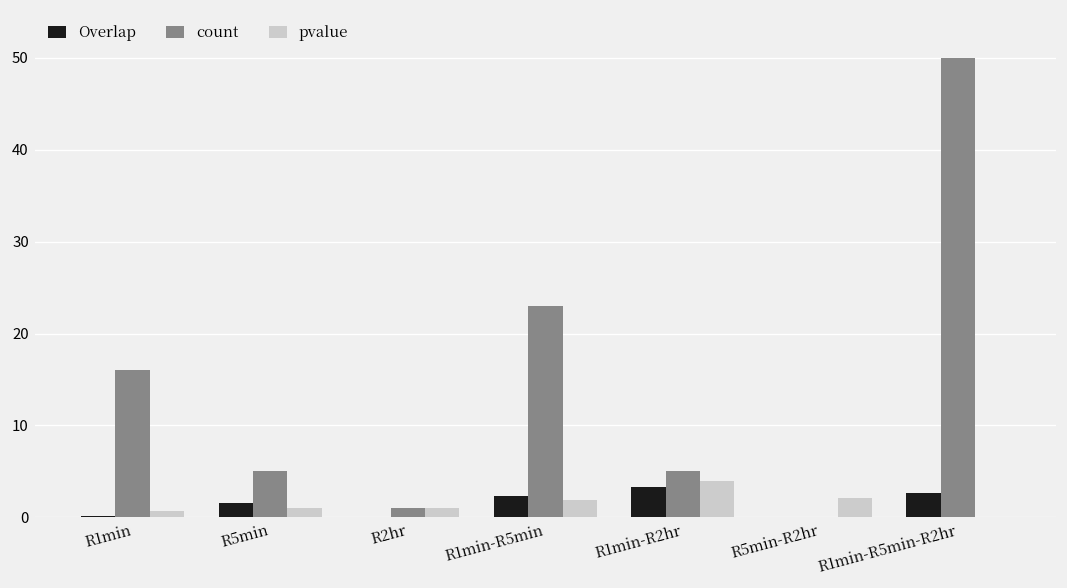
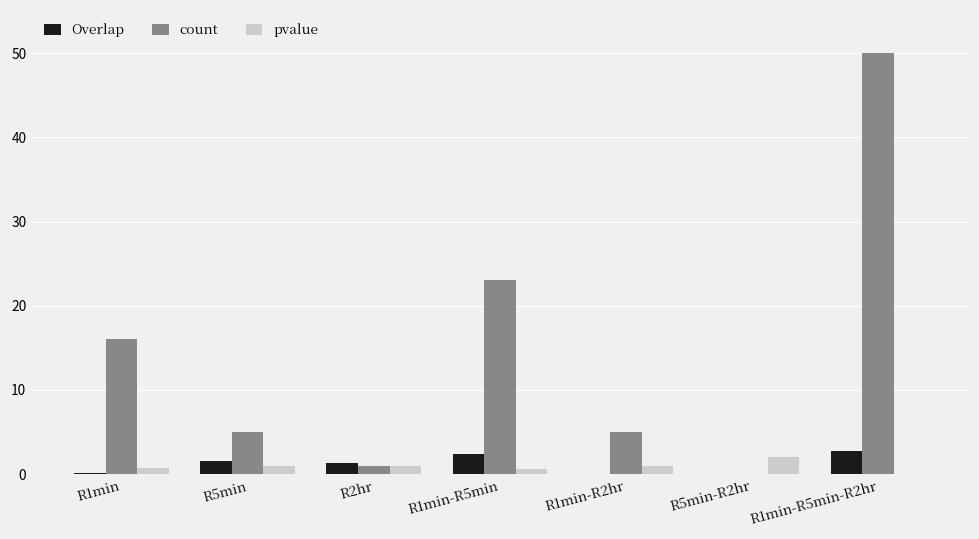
  {
    "Overlap": {
      "R5min": 2,
-     "R2hr": 0,
+     "R2hr": 1,
      "R1min-R5min": 2,
-     "R1min-R2hr": 3,
+     "R1min-R2hr": 0,
      "R5min-R2hr": 0,
      "R1min-R5min-R2hr": 3
    },
    "count": {
      "R1min": 16,
      "R5min": 5,
      "R2hr": 1,
      "R1min-R5min": 23,
      "R1min-R2hr": 5,
      "R5min-R2hr": 0,
      "R1min-R5min-R2hr": 50
    },
    "pvalue": {
      "R1min": 1,
      "R5min": 1,
      "R2hr": 1,
-     "R1min-R5min": 2,
-     "R1min-R2hr": 4,
+     "R1min-R5min": 1,
+     "R1min-R2hr": 1,
      "R5min-R2hr": 2
    }
  }
